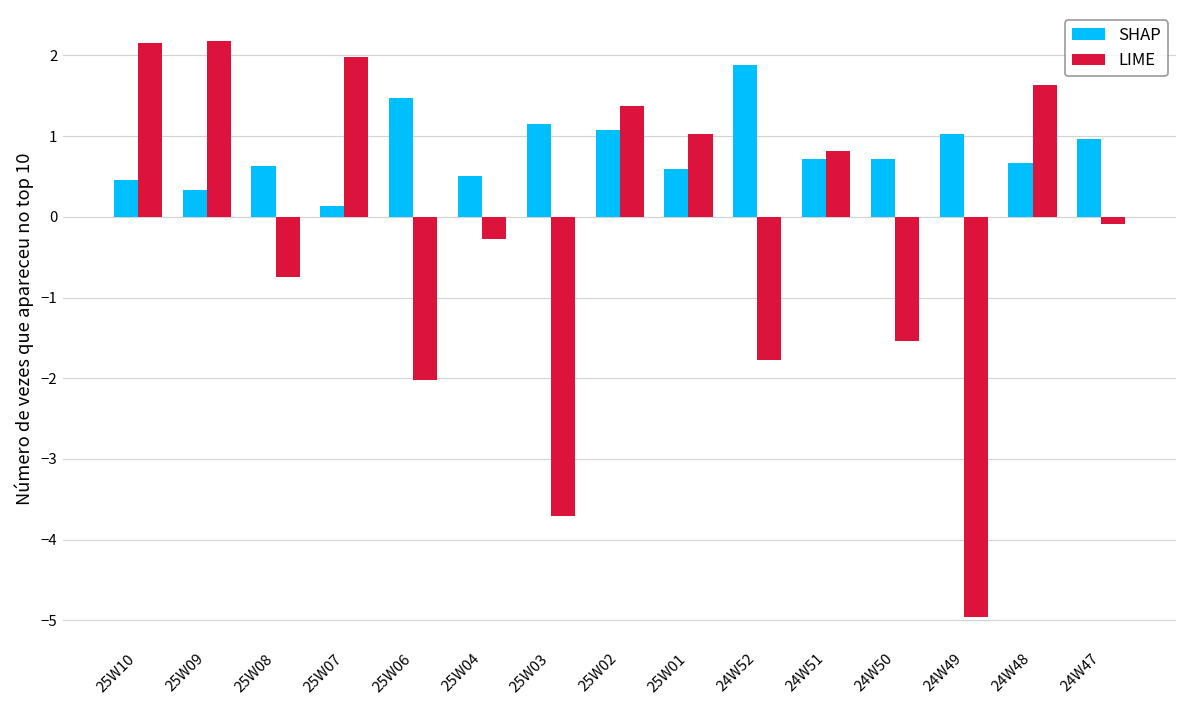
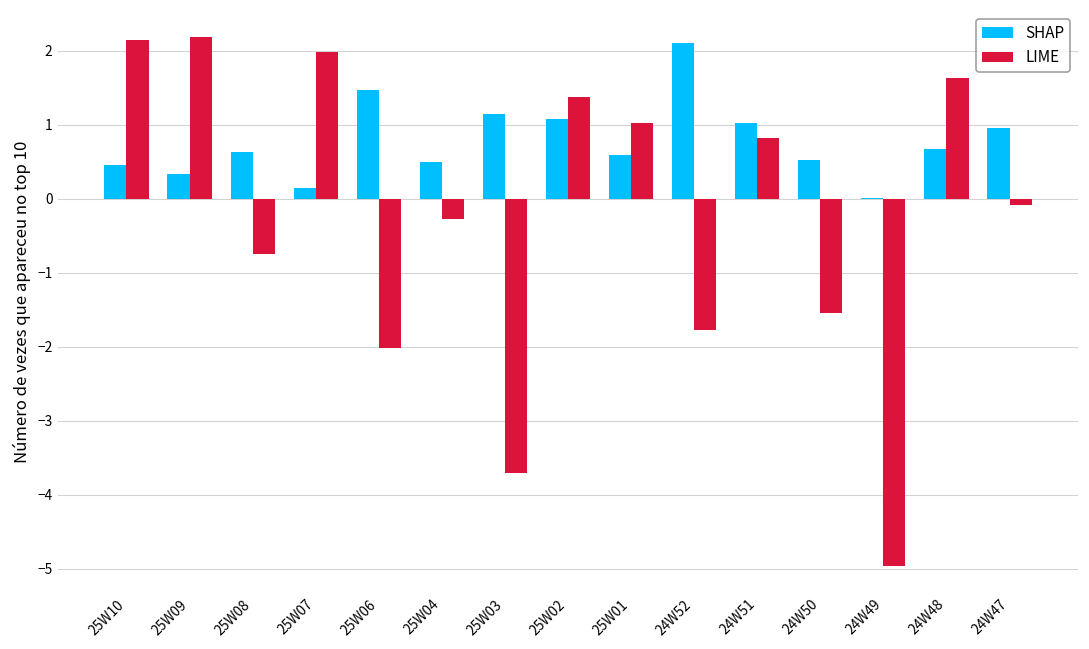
  {
    "SHAP": {
      "25W10": 0.5,
      "25W09": 0.3,
      "25W08": 0.6,
      "25W07": 0.1,
      "25W06": 1.5,
      "25W04": 0.5,
      "25W03": 1.2,
      "25W02": 1.1,
      "25W01": 0.6,
-     "24W52": 1.9,
-     "24W51": 0.7,
-     "24W50": 0.7,
-     "24W49": 1.0,
+     "24W52": 2.1,
+     "24W51": 1.0,
+     "24W50": 0.5,
+     "24W49": 0.0,
      "24W48": 0.7,
      "24W47": 1.0
    },
    "LIME": {
      "25W10": 2.2,
      "25W09": 2.2,
      "25W08": -0.7,
      "25W07": 2.0,
      "25W06": -2.0,
      "25W04": -0.3,
      "25W03": -3.7,
      "25W02": 1.4,
      "25W01": 1.0,
      "24W52": -1.8,
      "24W51": 0.8,
      "24W50": -1.5,
      "24W49": -5.0,
      "24W48": 1.6,
      "24W47": -0.1
    }
  }
